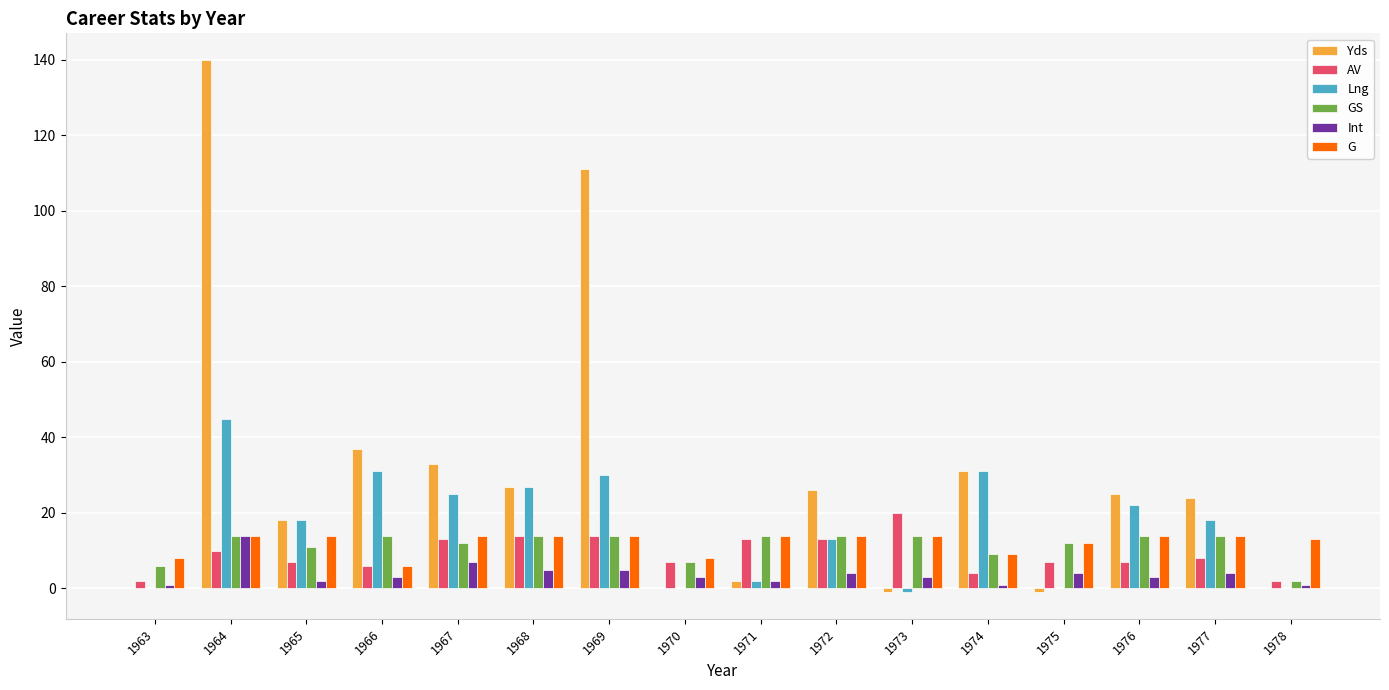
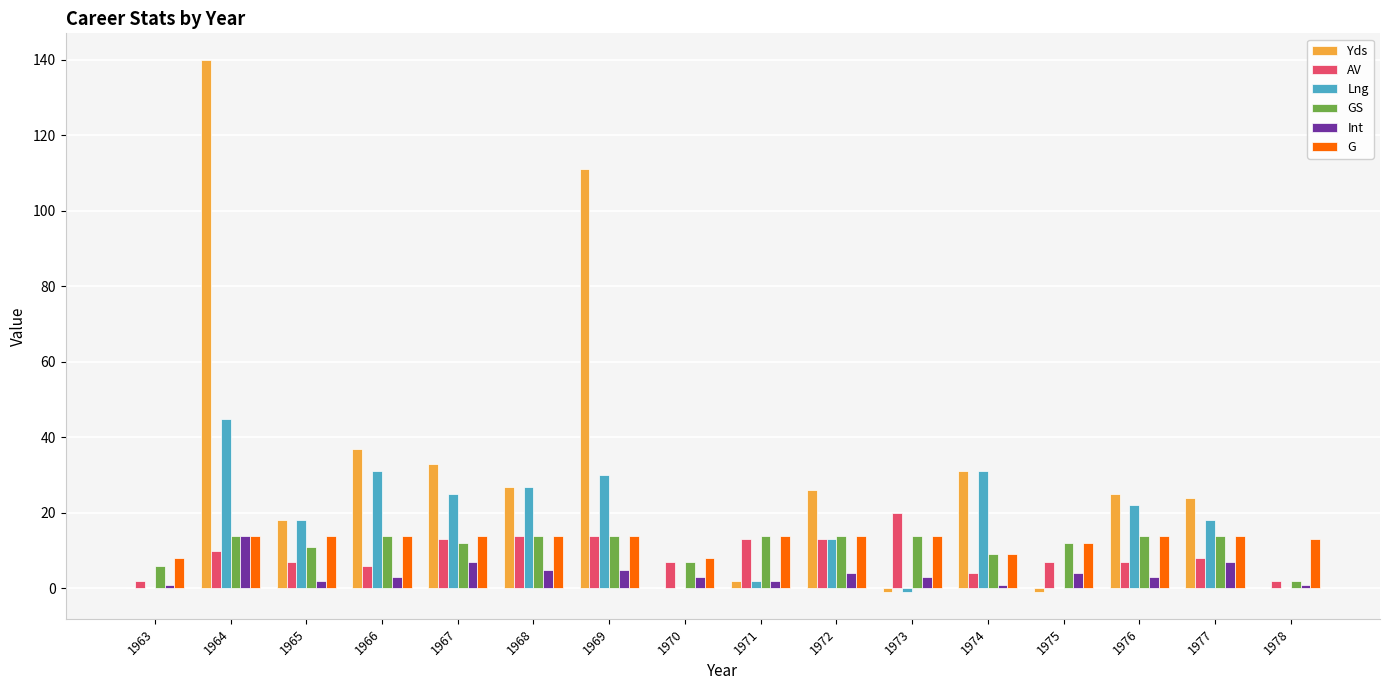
  {
    "Yds": {
      "1963": 0,
      "1964": 140,
      "1965": 18,
      "1966": 37,
      "1967": 33,
      "1968": 27,
      "1969": 111,
      "1970": 0,
      "1971": 2,
      "1972": 26,
      "1973": -1,
      "1974": 31,
      "1975": -1,
      "1976": 25,
      "1977": 24,
      "1978": 0
    },
    "AV": {
      "1963": 2,
      "1964": 10,
      "1965": 7,
      "1966": 6,
      "1967": 13,
      "1968": 14,
      "1969": 14,
      "1970": 7,
      "1971": 13,
      "1972": 13,
      "1973": 20,
      "1974": 4,
      "1975": 7,
      "1976": 7,
      "1977": 8,
      "1978": 2
    },
    "Lng": {
      "1963": 0,
      "1964": 45,
      "1965": 18,
      "1966": 31,
      "1967": 25,
      "1968": 27,
      "1969": 30,
      "1970": 0,
      "1971": 2,
      "1972": 13,
      "1973": -1,
      "1974": 31,
      "1975": 0,
      "1976": 22,
      "1977": 18,
      "1978": 0
    },
    "GS": {
      "1963": 6,
      "1964": 14,
      "1965": 11,
      "1966": 14,
      "1967": 12,
      "1968": 14,
      "1969": 14,
      "1970": 7,
      "1971": 14,
      "1972": 14,
      "1973": 14,
      "1974": 9,
      "1975": 12,
      "1976": 14,
      "1977": 14,
      "1978": 2
    },
    "Int": {
      "1963": 1,
      "1964": 14,
      "1965": 2,
      "1966": 3,
      "1967": 7,
      "1968": 5,
      "1969": 5,
      "1970": 3,
      "1971": 2,
      "1972": 4,
      "1973": 3,
      "1974": 1,
      "1975": 4,
      "1976": 3,
-     "1977": 4,
+     "1977": 7,
      "1978": 1
    },
    "G": {
      "1963": 8,
      "1964": 14,
      "1965": 14,
-     "1966": 6,
+     "1966": 14,
      "1967": 14,
      "1968": 14,
      "1969": 14,
      "1970": 8,
      "1971": 14,
      "1972": 14,
      "1973": 14,
      "1974": 9,
      "1975": 12,
      "1976": 14,
      "1977": 14,
      "1978": 13
    }
  }
